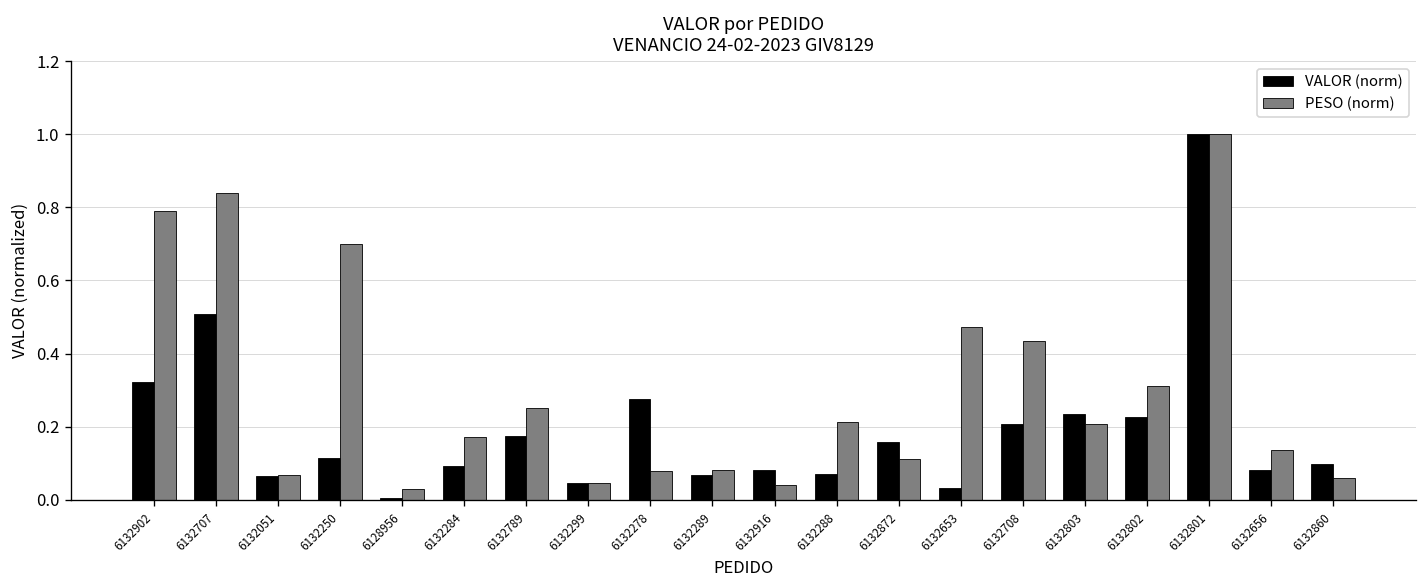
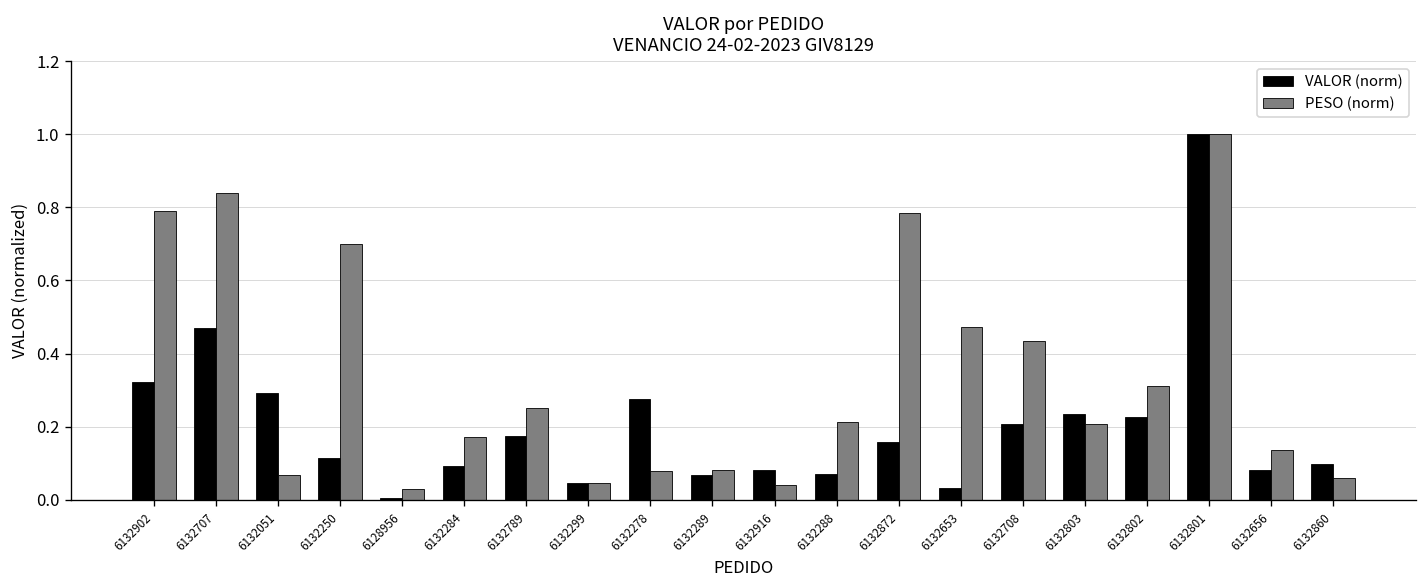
  {
    "VALOR (norm)": {
      "6132902": 0.32,
-     "6132707": 0.51,
-     "6132051": 0.07,
+     "6132707": 0.47,
+     "6132051": 0.29,
      "6132250": 0.11,
      "6132284": 0.09,
      "6132789": 0.17,
      "6132299": 0.05,
      "6132278": 0.28,
      "6132289": 0.07,
      "6132916": 0.08,
      "6132288": 0.07,
      "6132872": 0.16,
      "6132653": 0.03,
      "6132708": 0.21,
      "6132803": 0.24,
      "6132802": 0.23,
      "6132801": 1.00,
      "6132656": 0.08,
      "6132860": 0.10
    },
    "PESO (norm)": {
      "6132902": 0.79,
      "6132707": 0.84,
      "6132051": 0.07,
      "6132250": 0.70,
      "6128956": 0.03,
      "6132284": 0.17,
      "6132789": 0.25,
      "6132299": 0.05,
      "6132278": 0.08,
      "6132289": 0.08,
      "6132916": 0.04,
      "6132288": 0.21,
-     "6132872": 0.11,
+     "6132872": 0.79,
      "6132653": 0.47,
      "6132708": 0.44,
      "6132803": 0.21,
      "6132802": 0.31,
      "6132801": 1.00,
      "6132656": 0.14,
      "6132860": 0.06
    }
  }
